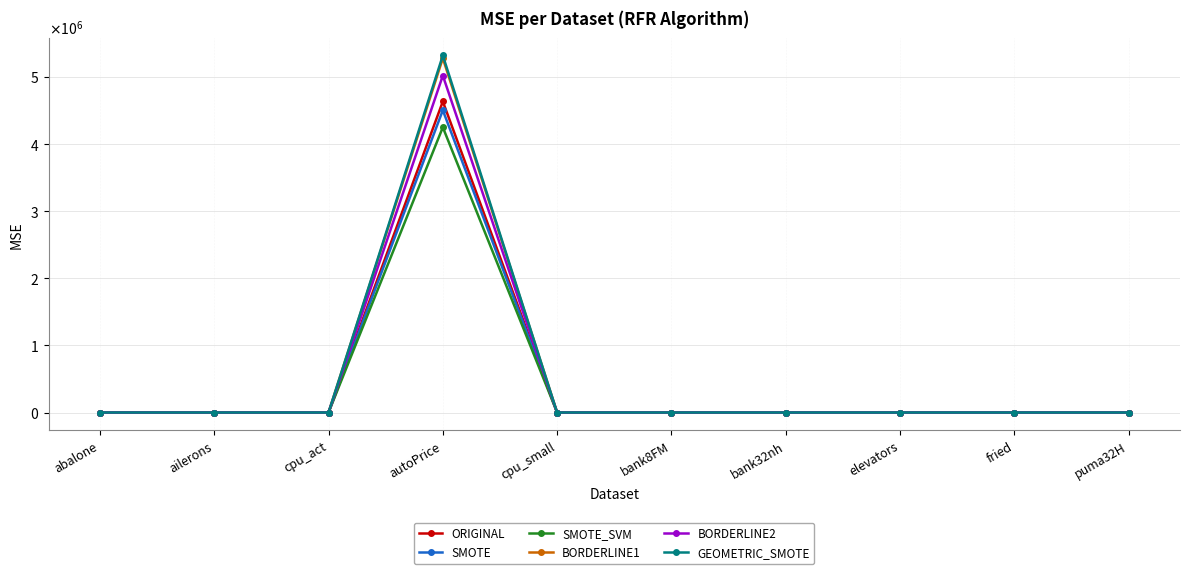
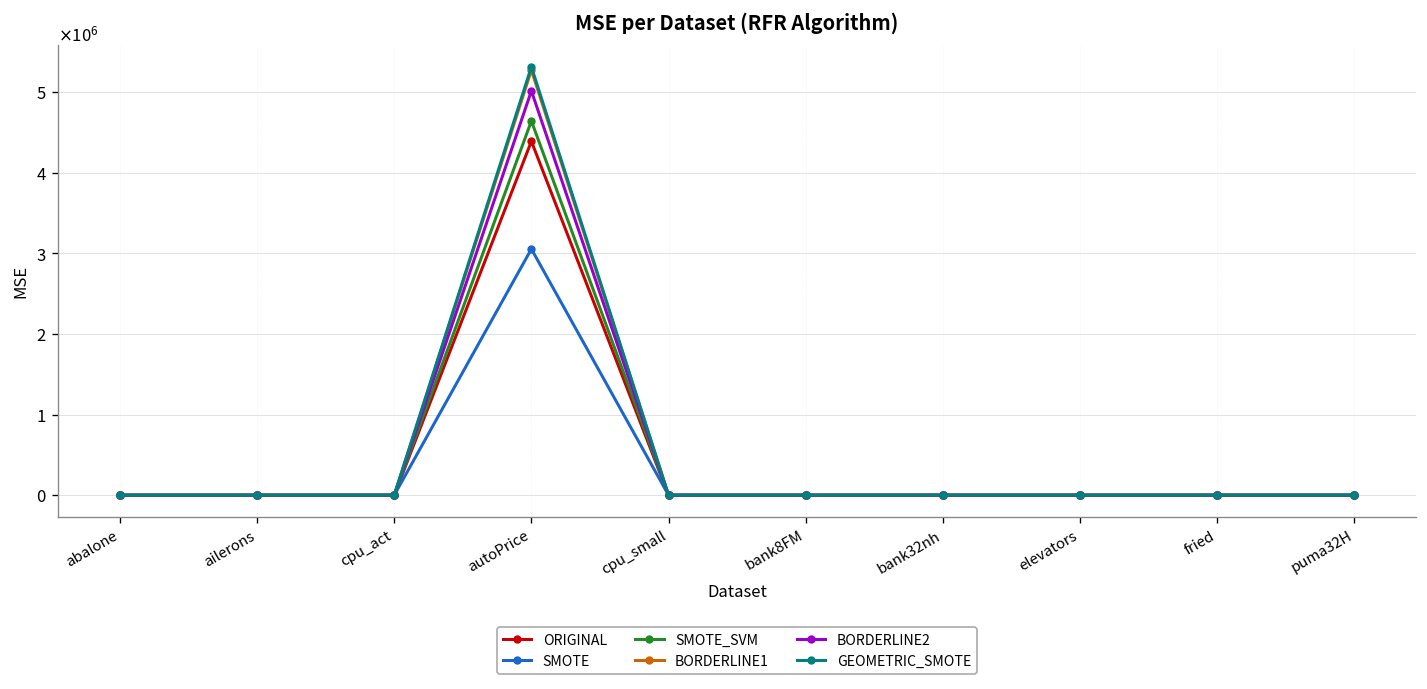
  {
    "ORIGINAL": {
-     "autoPrice": 4600000
+     "autoPrice": 4400000
    },
    "SMOTE": {
-     "autoPrice": 4500000
+     "autoPrice": 3100000
    },
    "SMOTE_SVM": {
-     "autoPrice": 4200000
+     "autoPrice": 4600000
    },
    "BORDERLINE1": {
      "autoPrice": 5300000
    },
    "BORDERLINE2": {
      "autoPrice": 5000000
    },
    "GEOMETRIC_SMOTE": {
      "autoPrice": 5300000
    }
  }
